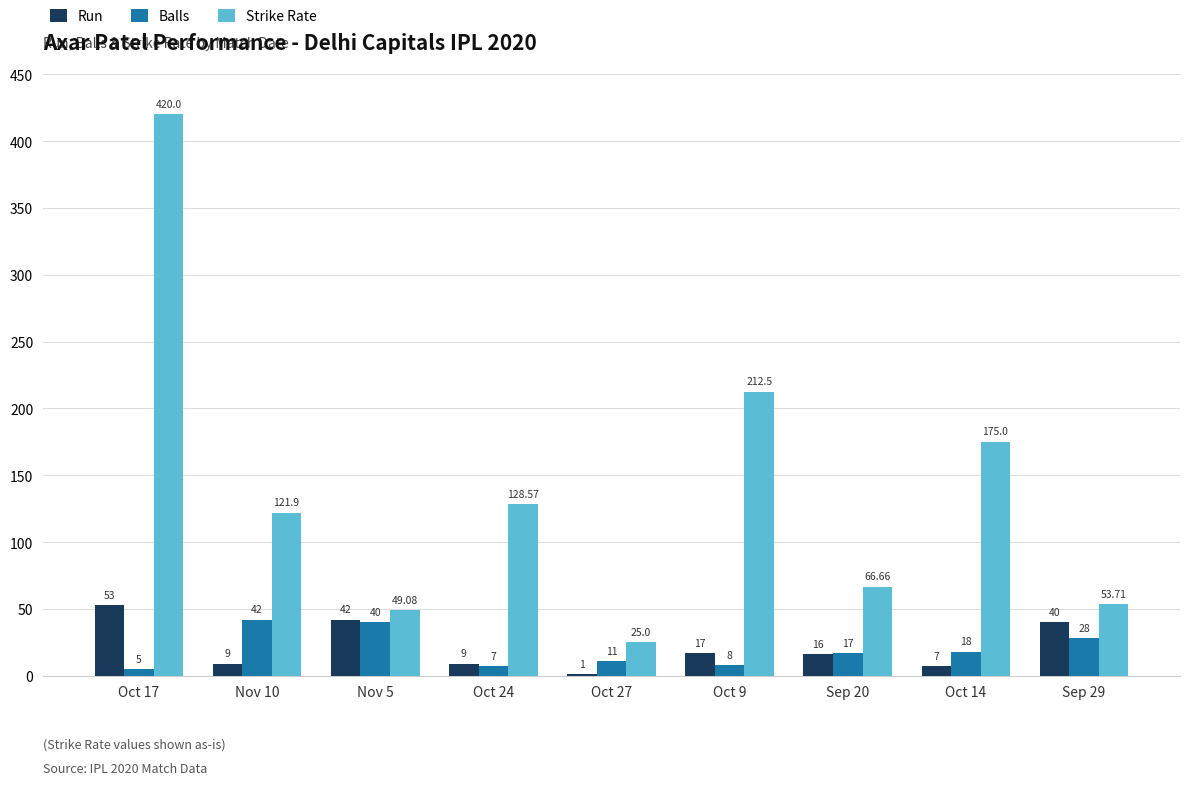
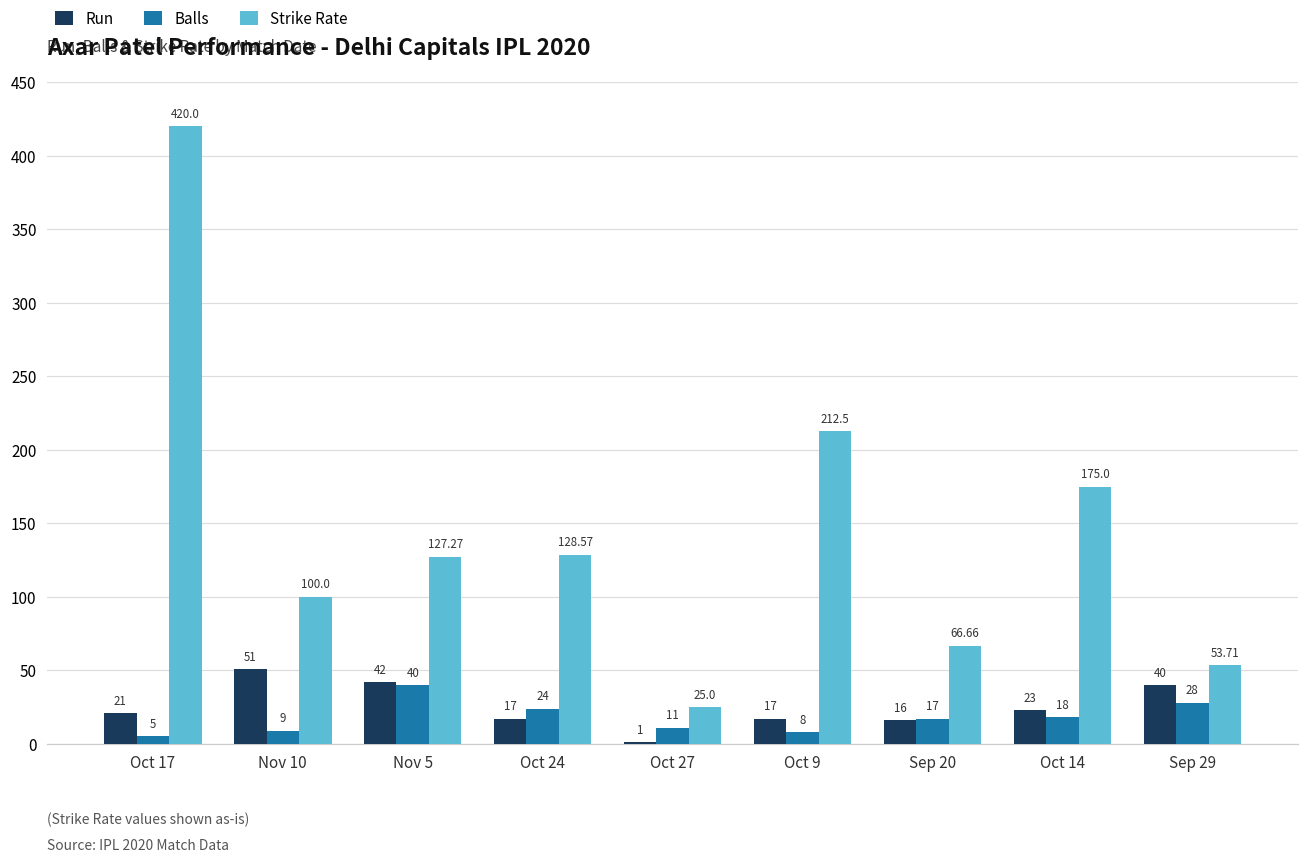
  {
    "Run": {
-     "Oct 17": 53,
-     "Nov 10": 9,
+     "Oct 17": 21,
+     "Nov 10": 51,
      "Nov 5": 42,
-     "Oct 24": 9,
+     "Oct 24": 17,
      "Oct 27": 1,
      "Oct 9": 17,
      "Sep 20": 16,
-     "Oct 14": 7,
+     "Oct 14": 23,
      "Sep 29": 40
    },
    "Balls": {
      "Oct 17": 5,
-     "Nov 10": 42,
+     "Nov 10": 9,
      "Nov 5": 40,
-     "Oct 24": 7,
+     "Oct 24": 24,
      "Oct 27": 11,
      "Oct 9": 8,
      "Sep 20": 17,
      "Oct 14": 18,
      "Sep 29": 28
    },
    "Strike Rate": {
      "Oct 17": 420.0,
-     "Nov 10": 121.9,
-     "Nov 5": 49.08,
+     "Nov 10": 100.0,
+     "Nov 5": 127.27,
      "Oct 24": 128.57,
      "Oct 27": 25.0,
      "Oct 9": 212.5,
      "Sep 20": 66.66,
      "Oct 14": 175.0,
      "Sep 29": 53.71
    }
  }
